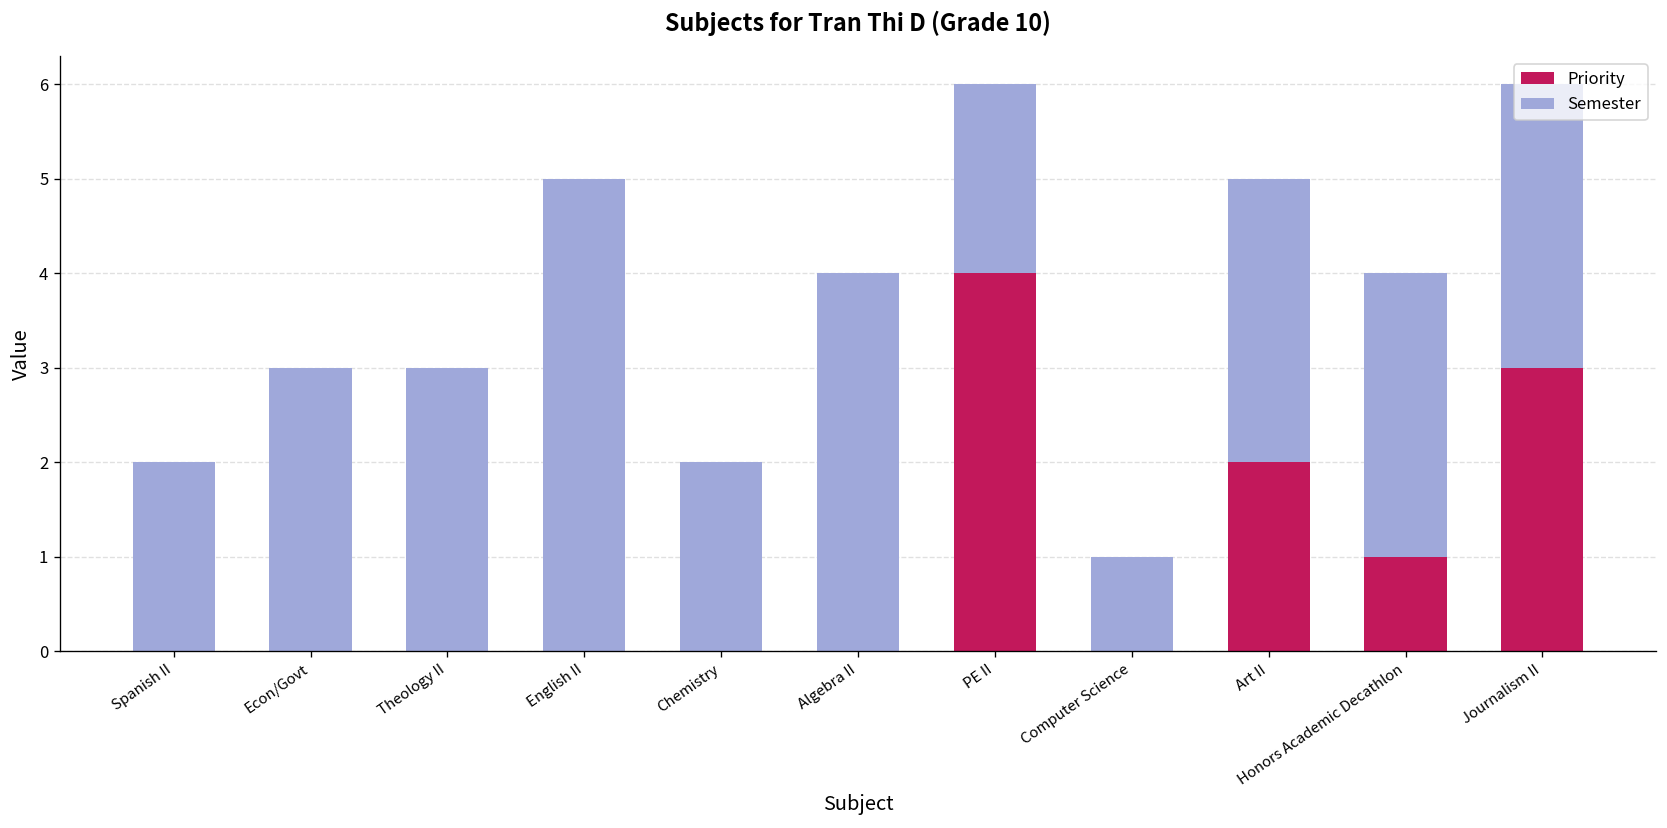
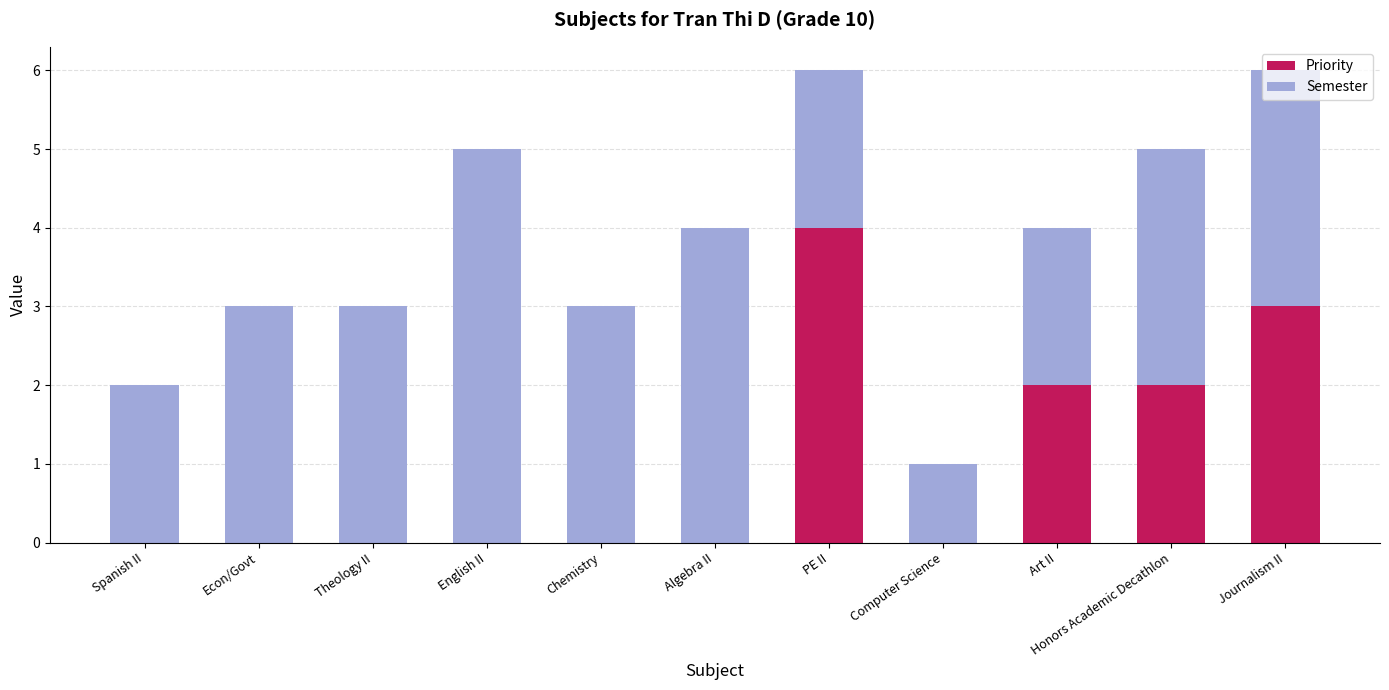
  {
    "Priority": {
      "Spanish II": 0,
      "Econ/Govt": 0,
      "Theology II": 0,
      "English II": 0,
      "Chemistry": 0,
      "Algebra II": 0,
      "PE II": 4,
      "Computer Science": 0,
      "Art II": 2,
-     "Honors Academic Decathlon": 1,
+     "Honors Academic Decathlon": 2,
      "Journalism II": 3
    },
    "Semester": {
      "Spanish II": 2,
      "Econ/Govt": 3,
      "Theology II": 3,
      "English II": 5,
-     "Chemistry": 2,
+     "Chemistry": 3,
      "Algebra II": 4,
      "PE II": 2,
      "Computer Science": 1,
-     "Art II": 3,
+     "Art II": 2,
      "Honors Academic Decathlon": 3
    }
  }
